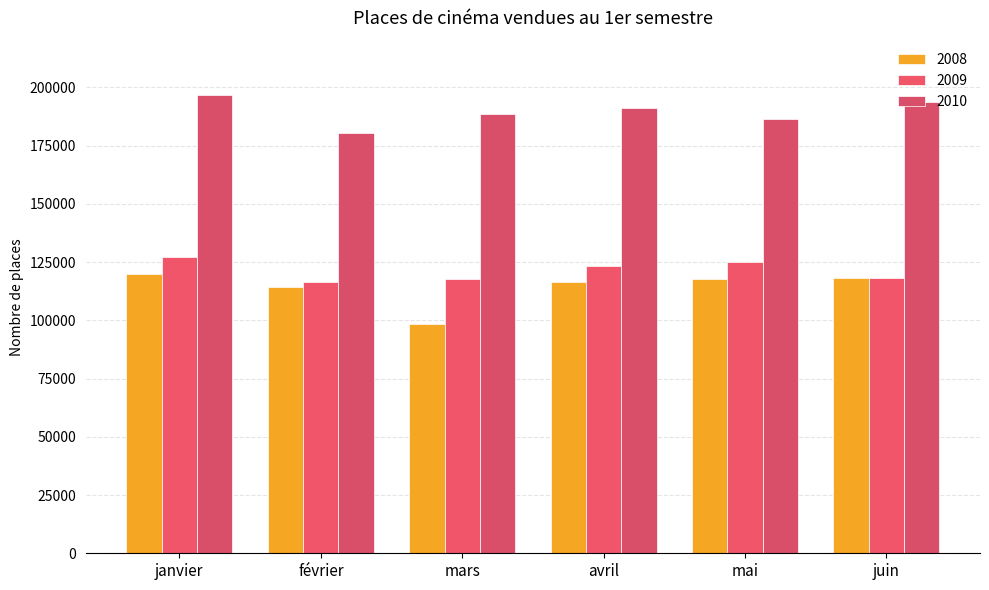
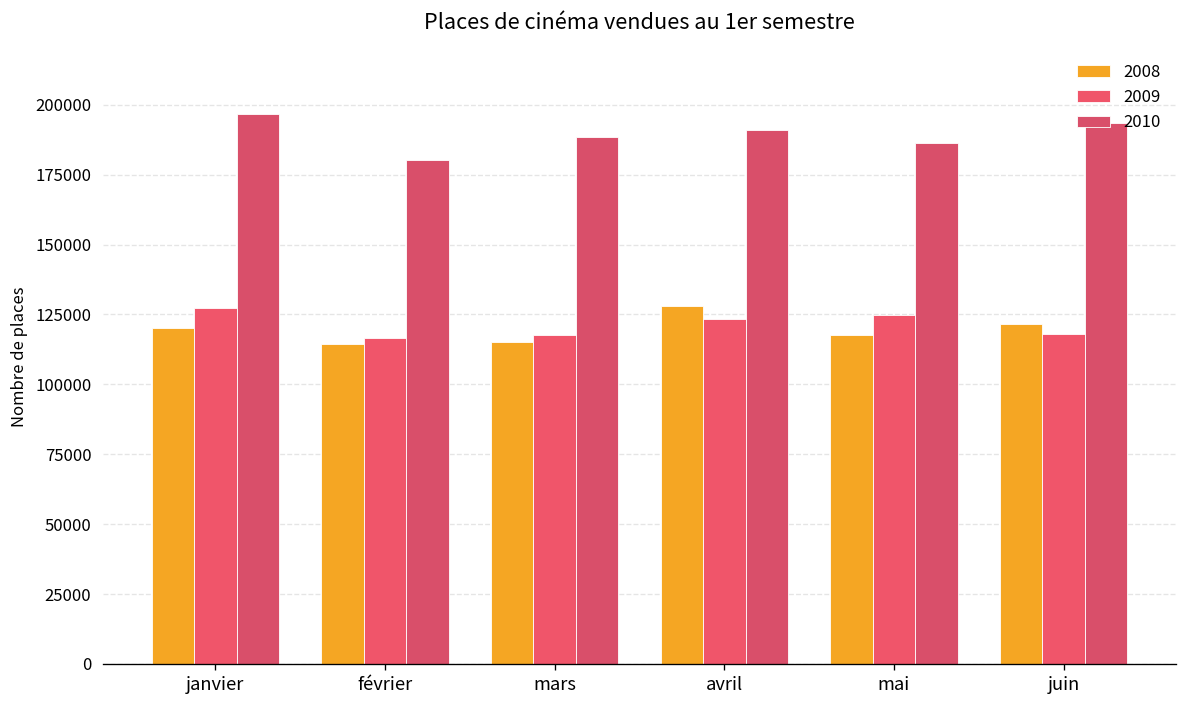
  {
    "2008": {
      "janvier": 120000,
      "février": 114000,
-     "mars": 99000,
-     "avril": 117000,
+     "mars": 115000,
+     "avril": 128000,
      "mai": 118000,
-     "juin": 118000
+     "juin": 122000
    }
  }
